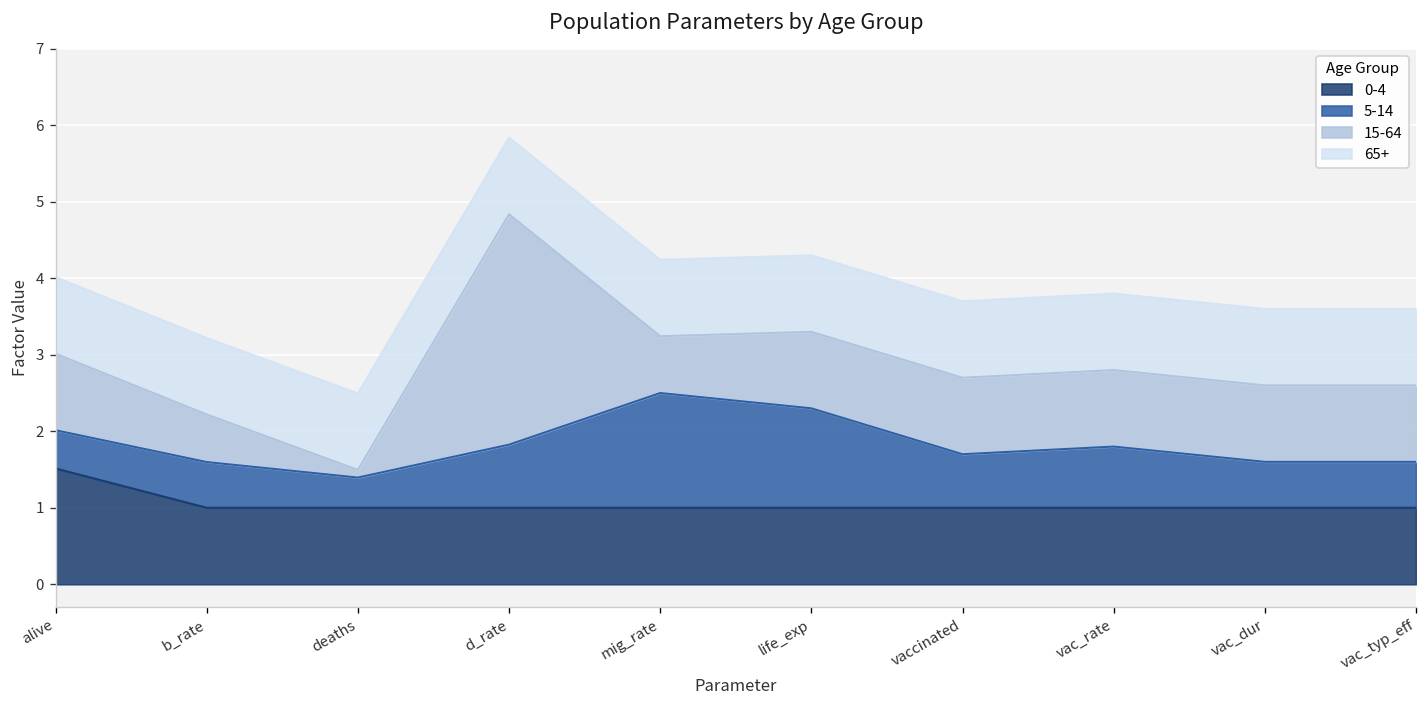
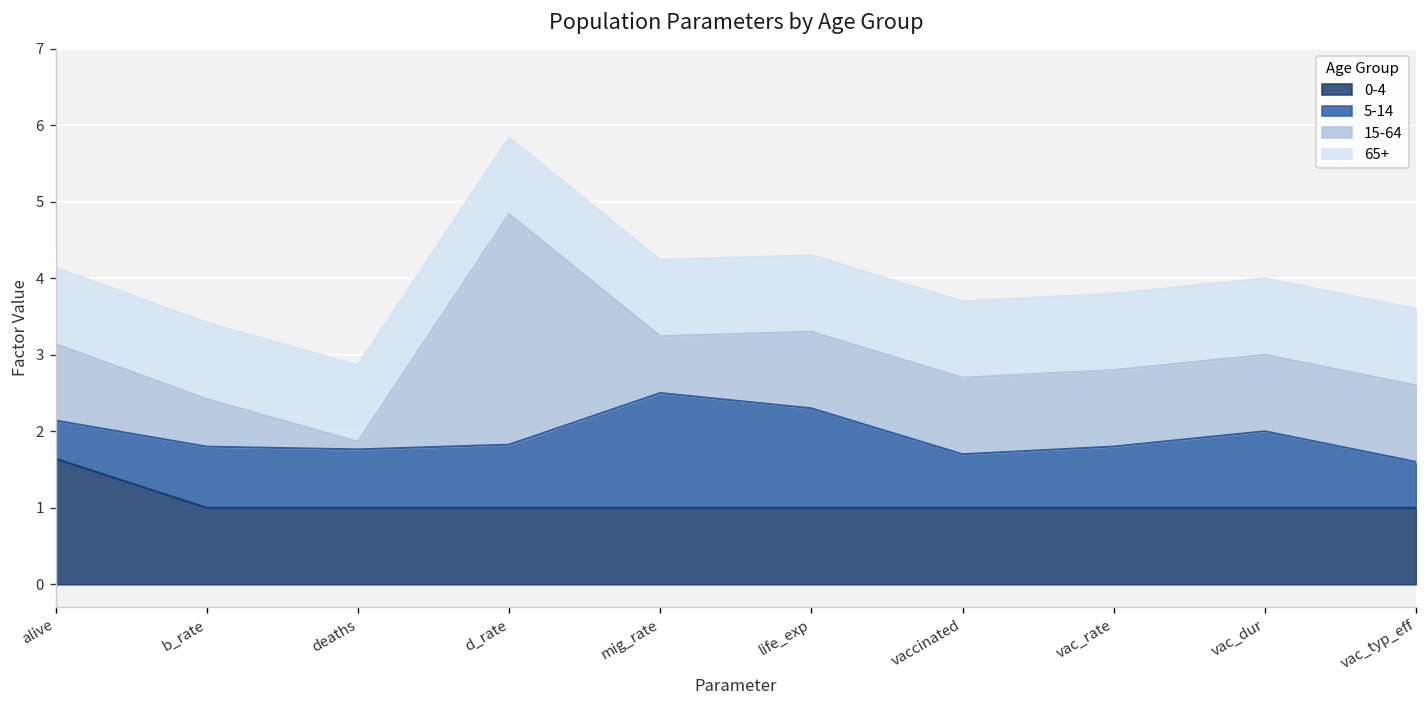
  {
    "0-4": {
-     "alive": 1.5,
+     "alive": 1.6,
      "b_rate": 1.0,
      "deaths": 1.0,
      "d_rate": 1.0,
      "mig_rate": 1.0,
      "life_exp": 1.0,
      "vaccinated": 1.0,
      "vac_rate": 1.0,
      "vac_dur": 1.0,
      "vac_typ_eff": 1.0
    },
    "5-14": {
      "alive": 0.5,
-     "b_rate": 0.6,
-     "deaths": 0.4,
+     "b_rate": 0.8,
+     "deaths": 0.8,
      "d_rate": 0.8,
      "mig_rate": 1.5,
      "life_exp": 1.3,
      "vaccinated": 0.7,
      "vac_rate": 0.8,
-     "vac_dur": 0.6,
+     "vac_dur": 1.0,
      "vac_typ_eff": 0.6
    }
  }
